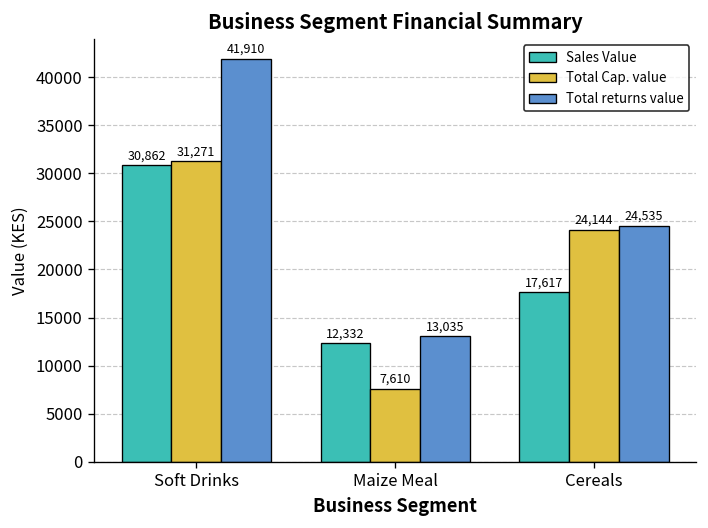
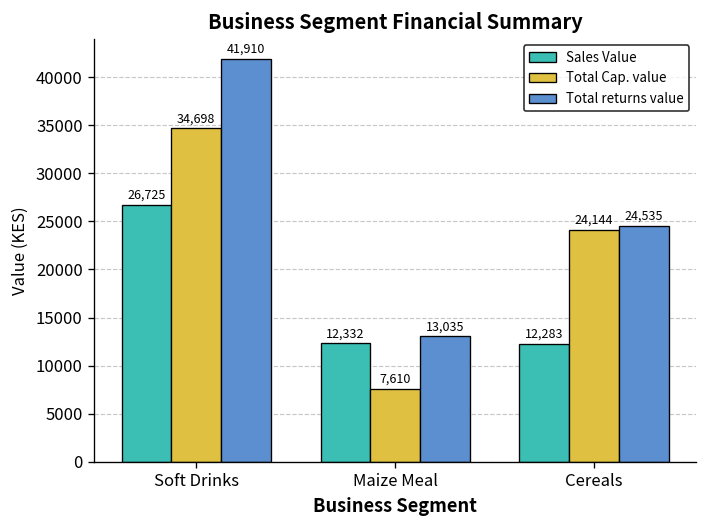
  {
    "Sales Value": {
-     "Soft Drinks": "30,862",
+     "Soft Drinks": "26,725",
      "Maize Meal": "12,332",
-     "Cereals": "17,617"
+     "Cereals": "12,283"
    },
    "Total Cap. value": {
-     "Soft Drinks": "31,271",
+     "Soft Drinks": "34,698",
      "Maize Meal": "7,610",
      "Cereals": "24,144"
    },
    "Total returns value": {
      "Soft Drinks": "41,910",
      "Maize Meal": "13,035",
      "Cereals": "24,535"
    }
  }
